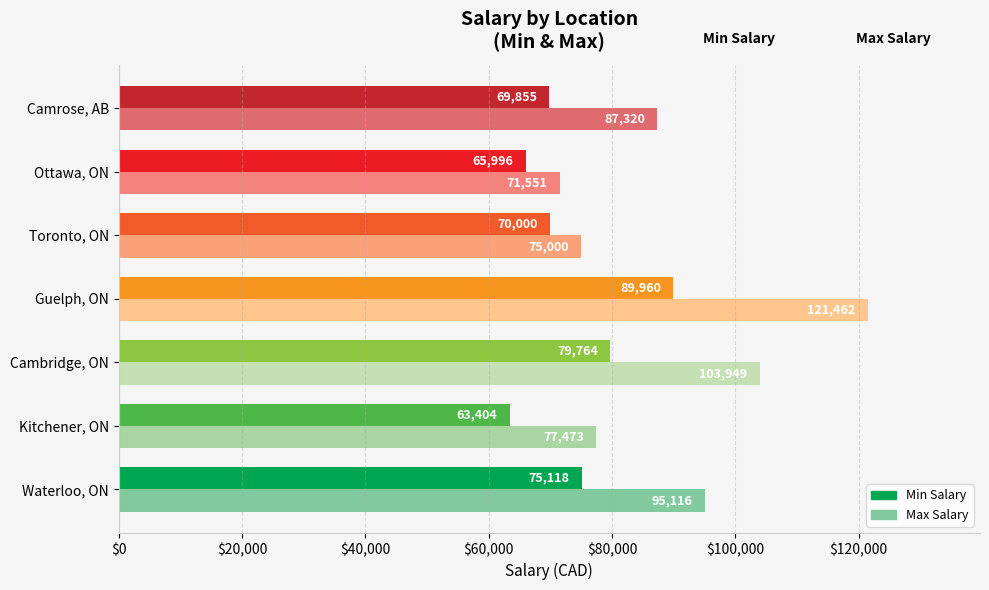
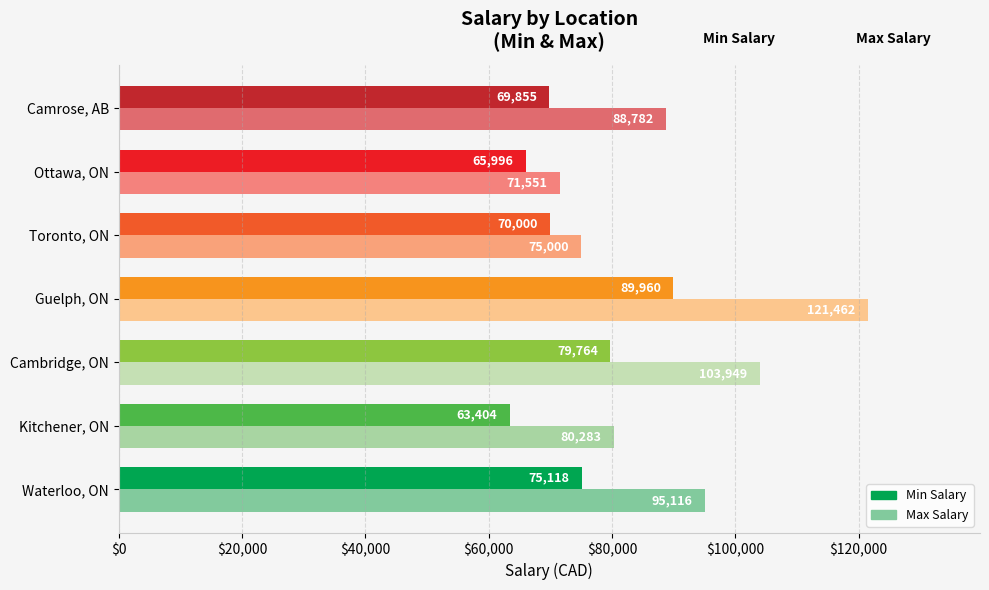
  {
    "Min Salary": {
      "Camrose, AB": "69,855",
      "Ottawa, ON": "65,996",
      "Toronto, ON": "70,000",
      "Guelph, ON": "89,960",
      "Kitchener, ON": "63,404",
      "Waterloo, ON": "75,118"
    },
    "Max Salary": {
-     "Camrose, AB": "87,320",
+     "Camrose, AB": "88,782",
      "Ottawa, ON": "71,551",
      "Toronto, ON": "75,000",
      "Guelph, ON": "121,462",
      "Cambridge, ON": "103,949",
-     "Kitchener, ON": "77,473",
+     "Kitchener, ON": "80,283",
      "Waterloo, ON": "95,116"
    }
  }
